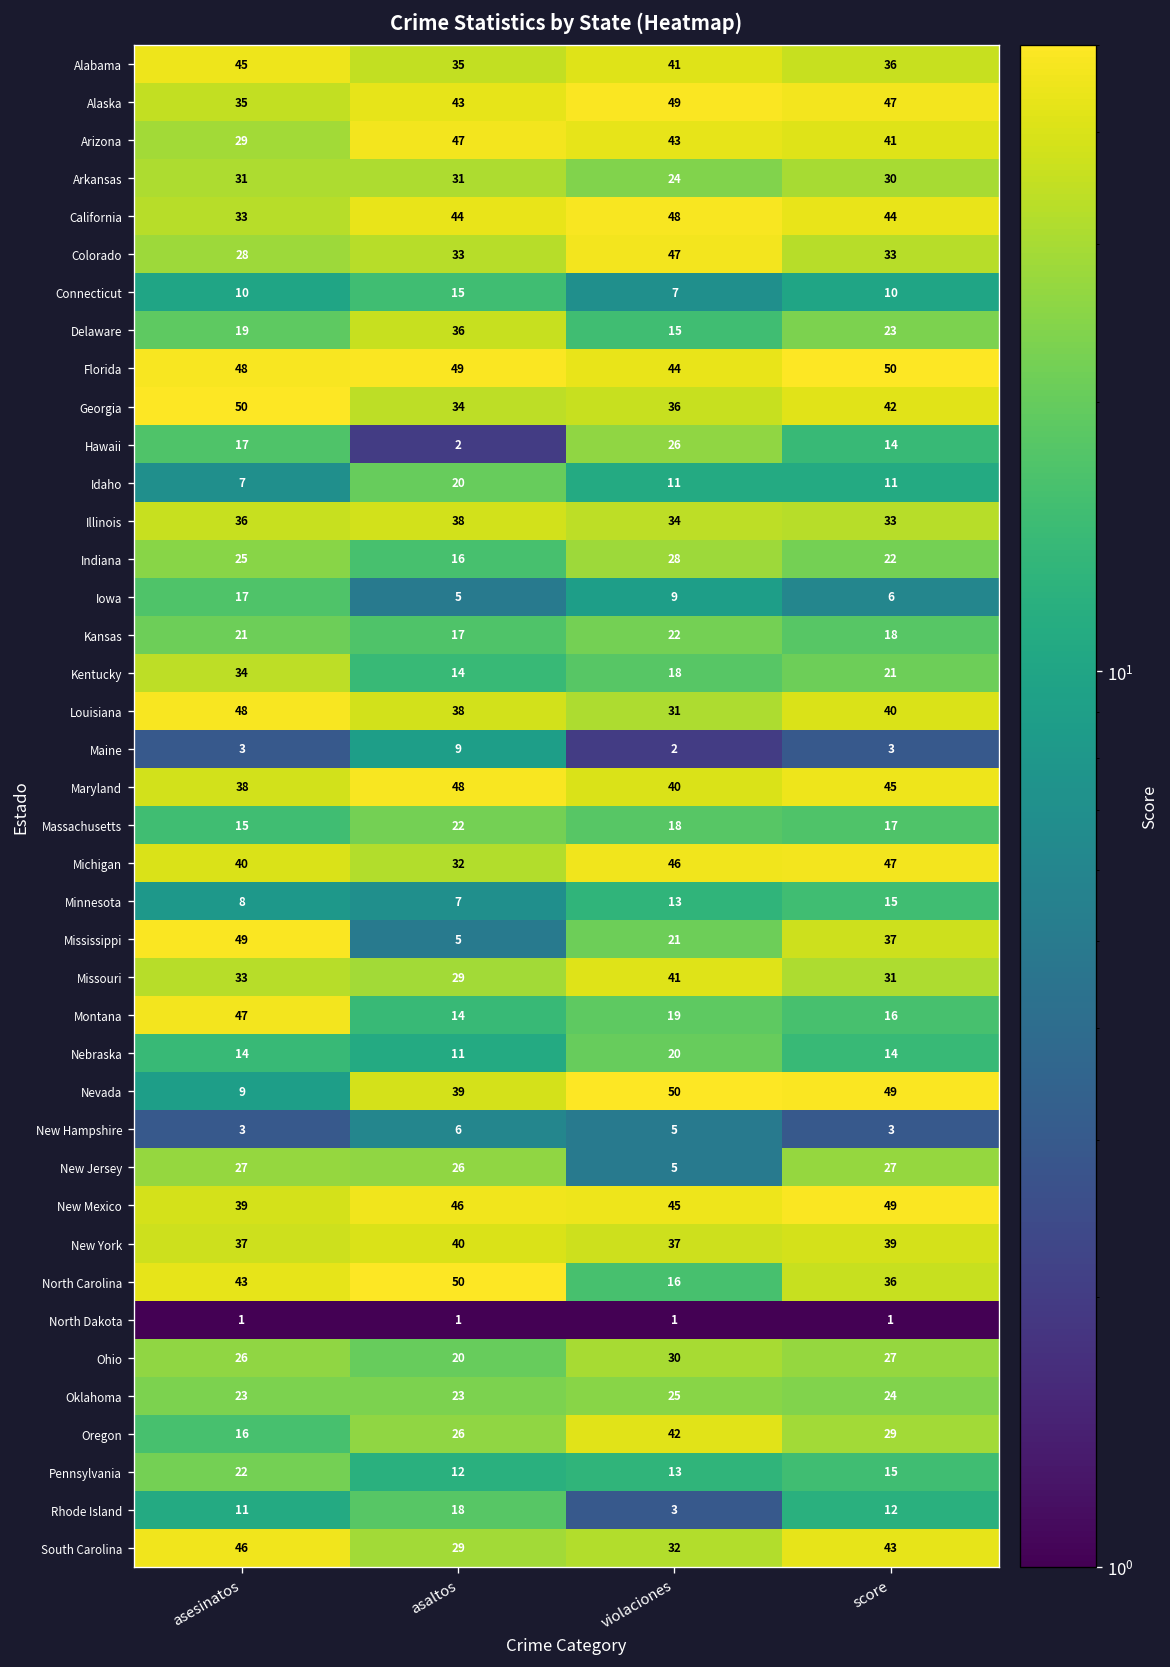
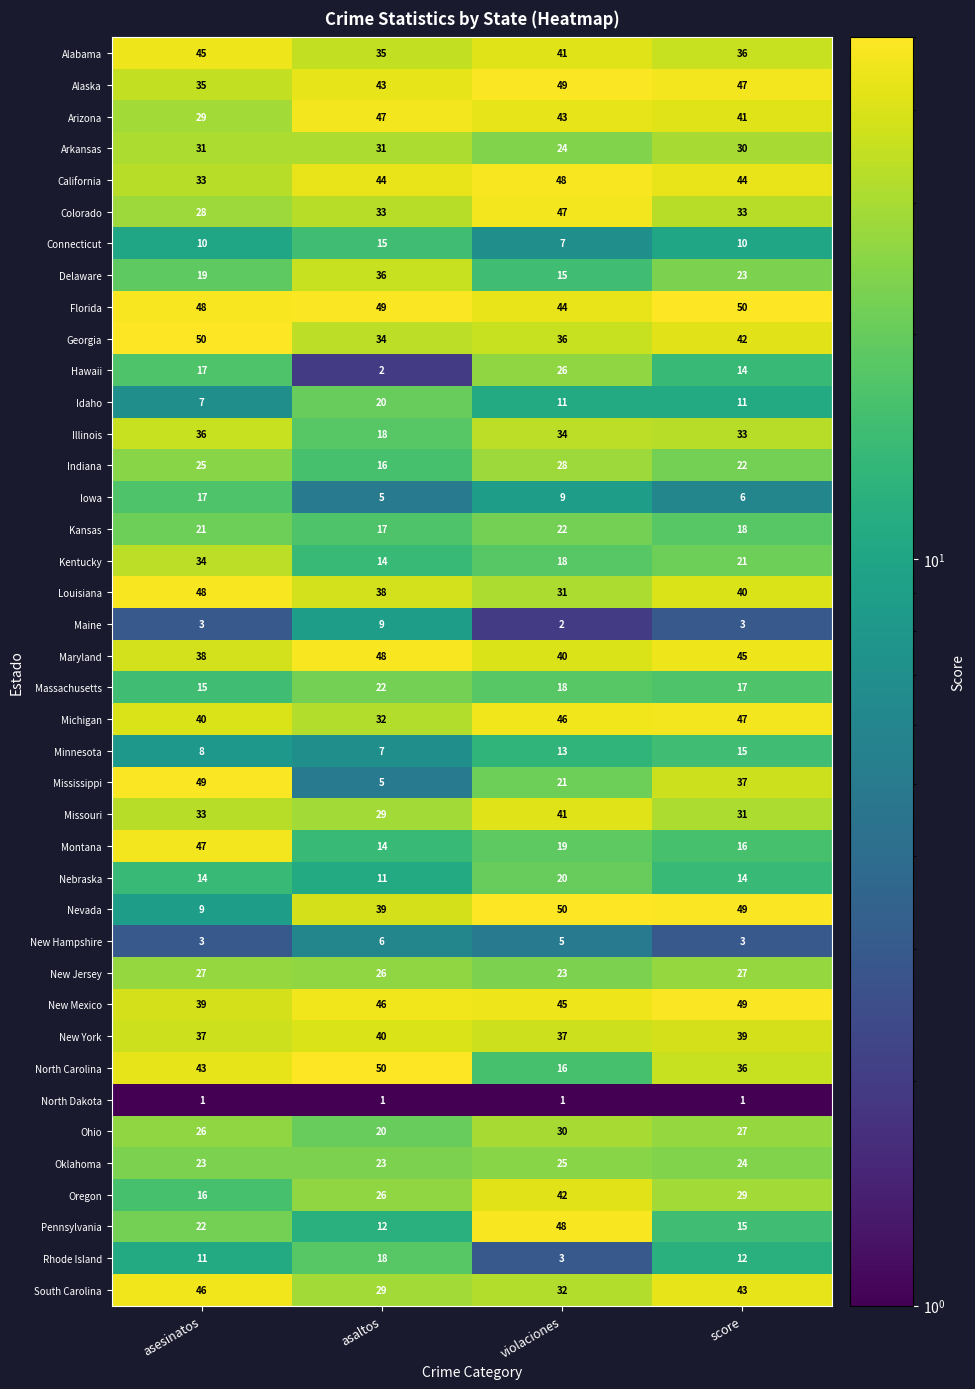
  {
    "Alabama": {
      "asesinatos": 45,
      "asaltos": 35,
      "violaciones": 41,
      "score": 36
    },
    "Alaska": {
      "asesinatos": 35,
      "asaltos": 43,
      "violaciones": 49,
      "score": 47
    },
    "Arizona": {
      "asesinatos": 29,
      "asaltos": 47,
      "violaciones": 43,
      "score": 41
    },
    "Arkansas": {
      "asesinatos": 31,
      "asaltos": 31,
      "violaciones": 24,
      "score": 30
    },
    "California": {
      "asesinatos": 33,
      "asaltos": 44,
      "violaciones": 48,
      "score": 44
    },
    "Colorado": {
      "asesinatos": 28,
      "asaltos": 33,
      "violaciones": 47,
      "score": 33
    },
    "Connecticut": {
      "asesinatos": 10,
      "asaltos": 15,
      "violaciones": 7,
      "score": 10
    },
    "Delaware": {
      "asesinatos": 19,
      "asaltos": 36,
      "violaciones": 15,
      "score": 23
    },
    "Florida": {
      "asesinatos": 48,
      "asaltos": 49,
      "violaciones": 44,
      "score": 50
    },
    "Georgia": {
      "asesinatos": 50,
      "asaltos": 34,
      "violaciones": 36,
      "score": 42
    },
    "Hawaii": {
      "asesinatos": 17,
      "asaltos": 2,
      "violaciones": 26,
      "score": 14
    },
    "Idaho": {
      "asesinatos": 7,
      "asaltos": 20,
      "violaciones": 11,
      "score": 11
    },
    "Illinois": {
      "asesinatos": 36,
-     "asaltos": 38,
+     "asaltos": 18,
      "violaciones": 34,
      "score": 33
    },
    "Indiana": {
      "asesinatos": 25,
      "asaltos": 16,
      "violaciones": 28,
      "score": 22
    },
    "Iowa": {
      "asesinatos": 17,
      "asaltos": 5,
      "violaciones": 9,
      "score": 6
    },
    "Kansas": {
      "asesinatos": 21,
      "asaltos": 17,
      "violaciones": 22,
      "score": 18
    },
    "Kentucky": {
      "asesinatos": 34,
      "asaltos": 14,
      "violaciones": 18,
      "score": 21
    },
    "Louisiana": {
      "asesinatos": 48,
      "asaltos": 38,
      "violaciones": 31,
      "score": 40
    },
    "Maine": {
      "asesinatos": 3,
      "asaltos": 9,
      "violaciones": 2,
      "score": 3
    },
    "Maryland": {
      "asesinatos": 38,
      "asaltos": 48,
      "violaciones": 40,
      "score": 45
    },
    "Massachusetts": {
      "asesinatos": 15,
      "asaltos": 22,
      "violaciones": 18,
      "score": 17
    },
    "Michigan": {
      "asesinatos": 40,
      "asaltos": 32,
      "violaciones": 46,
      "score": 47
    },
    "Minnesota": {
      "asesinatos": 8,
      "asaltos": 7,
      "violaciones": 13,
      "score": 15
    },
    "Mississippi": {
      "asesinatos": 49,
      "asaltos": 5,
      "violaciones": 21,
      "score": 37
    },
    "Missouri": {
      "asesinatos": 33,
      "asaltos": 29,
      "violaciones": 41,
      "score": 31
    },
    "Montana": {
      "asesinatos": 47,
      "asaltos": 14,
      "violaciones": 19,
      "score": 16
    },
    "Nebraska": {
      "asesinatos": 14,
      "asaltos": 11,
      "violaciones": 20,
      "score": 14
    },
    "Nevada": {
      "asesinatos": 9,
      "asaltos": 39,
      "violaciones": 50,
      "score": 49
    },
    "New Hampshire": {
      "asesinatos": 3,
      "asaltos": 6,
      "violaciones": 5,
      "score": 3
    },
    "New Jersey": {
      "asesinatos": 27,
      "asaltos": 26,
-     "violaciones": 5,
+     "violaciones": 23,
      "score": 27
    },
    "New Mexico": {
      "asesinatos": 39,
      "asaltos": 46,
      "violaciones": 45,
      "score": 49
    },
    "New York": {
      "asesinatos": 37,
      "asaltos": 40,
      "violaciones": 37,
      "score": 39
    },
    "North Carolina": {
      "asesinatos": 43,
      "asaltos": 50,
      "violaciones": 16,
      "score": 36
    },
    "North Dakota": {
      "asesinatos": 1,
      "asaltos": 1,
      "violaciones": 1,
      "score": 1
    },
    "Ohio": {
      "asesinatos": 26,
      "asaltos": 20,
      "violaciones": 30,
      "score": 27
    },
    "Oklahoma": {
      "asesinatos": 23,
      "asaltos": 23,
      "violaciones": 25,
      "score": 24
    },
    "Oregon": {
      "asesinatos": 16,
      "asaltos": 26,
      "violaciones": 42,
      "score": 29
    },
    "Pennsylvania": {
      "asesinatos": 22,
      "asaltos": 12,
-     "violaciones": 13,
+     "violaciones": 48,
      "score": 15
    },
    "Rhode Island": {
      "asesinatos": 11,
      "asaltos": 18,
      "violaciones": 3,
      "score": 12
    },
    "South Carolina": {
      "asesinatos": 46,
      "asaltos": 29,
      "violaciones": 32,
      "score": 43
    }
  }
